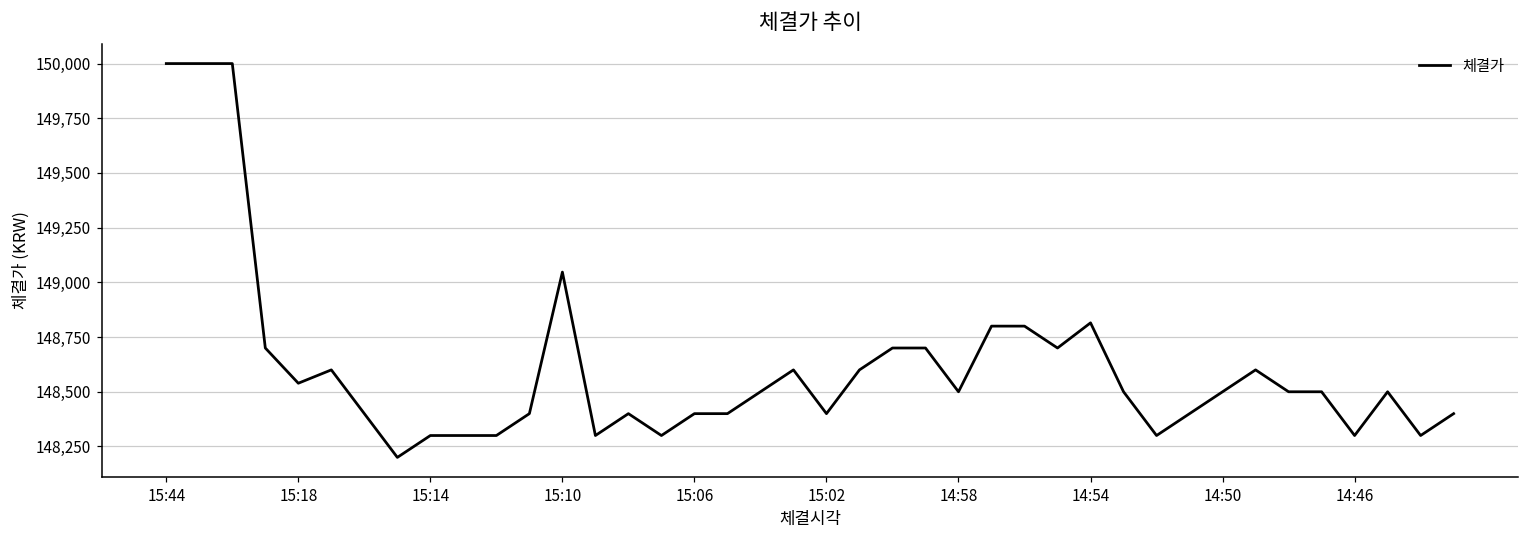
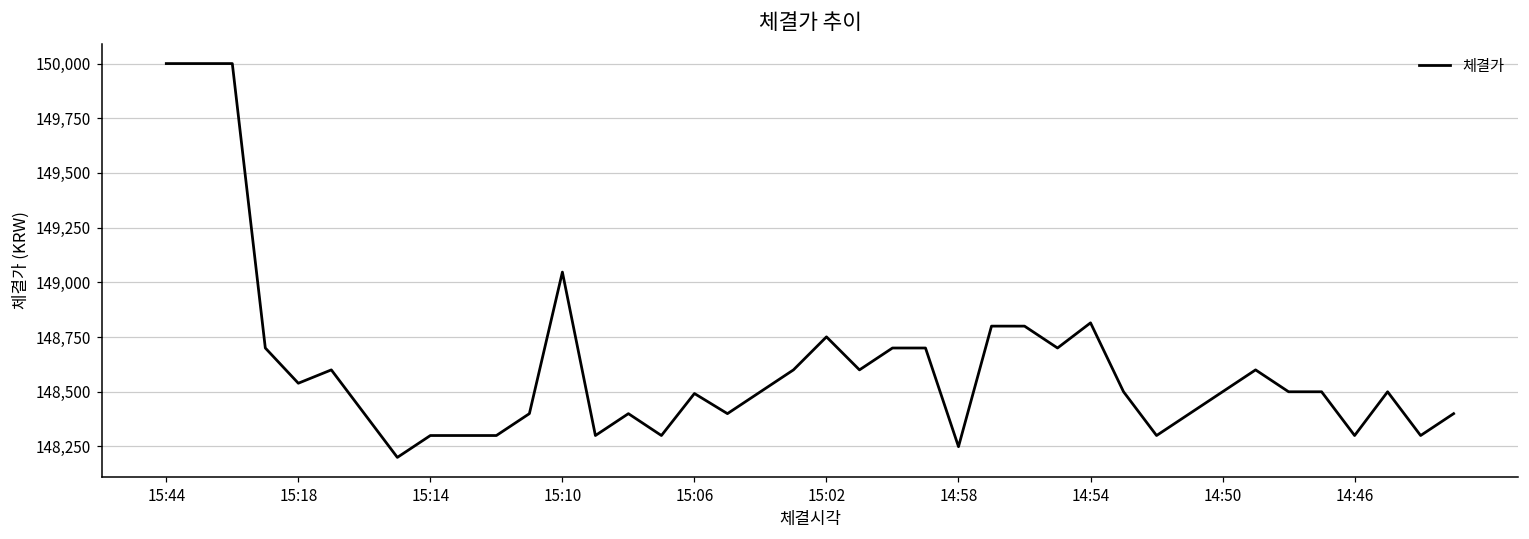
  {
    "15:44": "150,000",
    "15:18": "148,540",
    "15:14": "148,300",
    "15:10": "149,050",
-   "15:06": "148,400",
-   "15:02": "148,400",
-   "14:58": "148,500",
+   "15:06": "148,490",
+   "15:02": "148,750",
+   "14:58": "148,250",
    "14:54": "148,820",
    "14:50": "148,500",
    "14:46": "148,300"
  }
